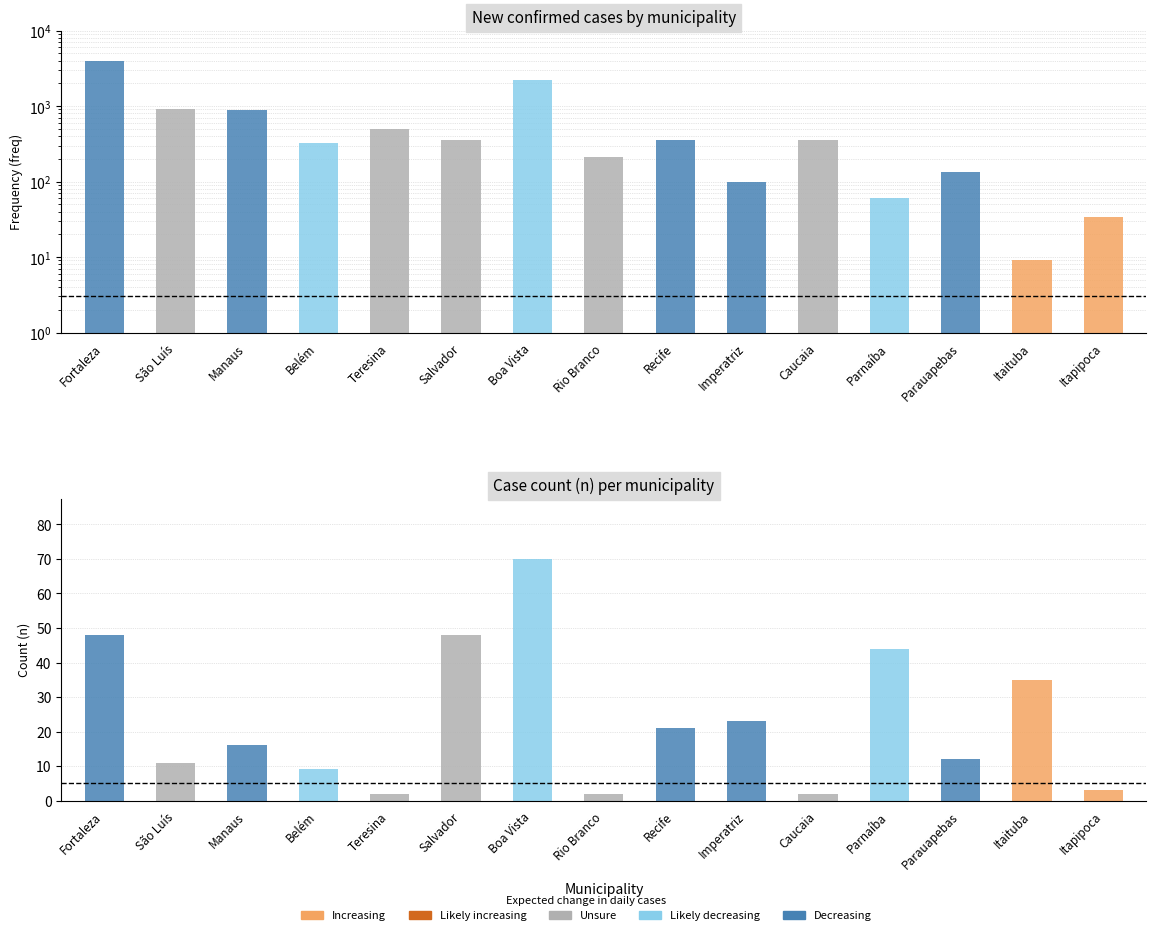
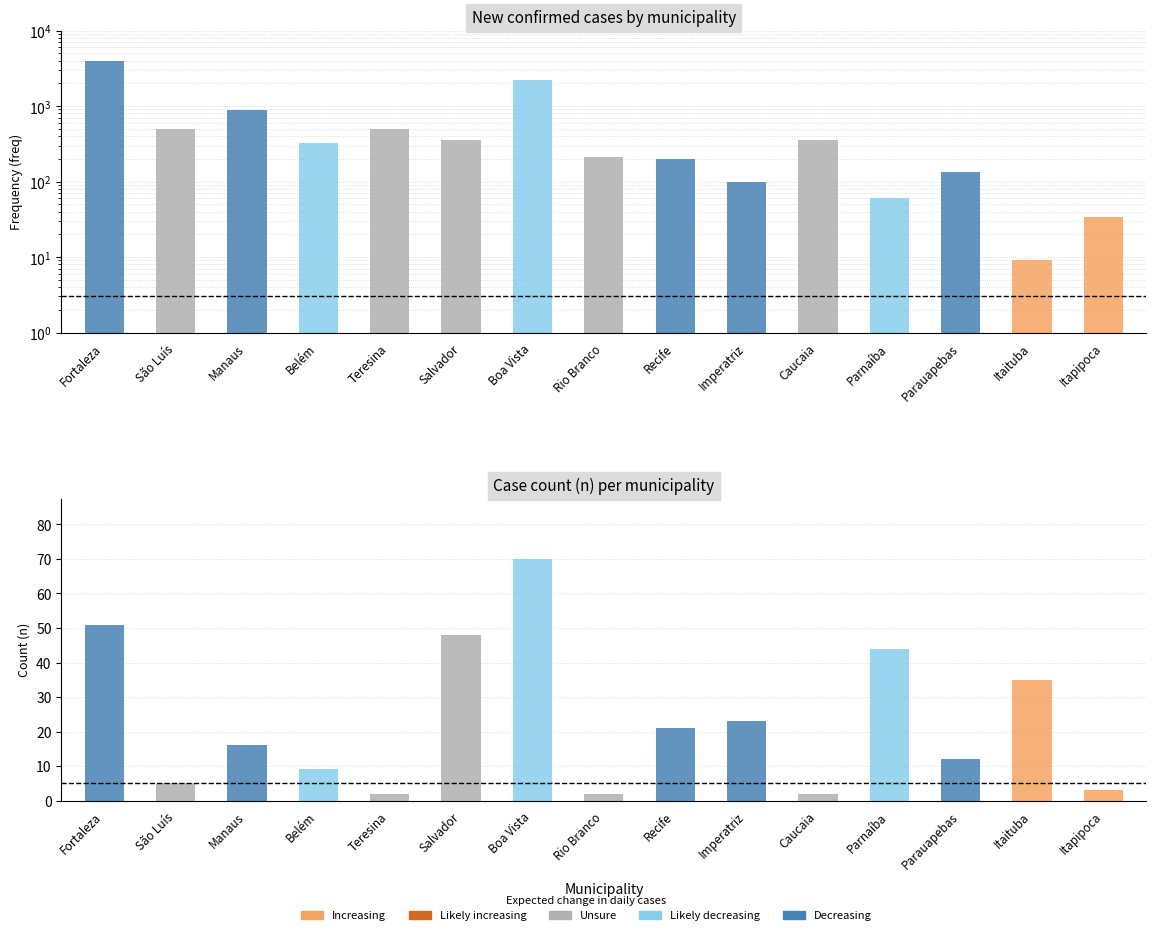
  {
    "New confirmed cases by municipality": {
      "Fortaleza": 4000,
-     "São Luís": 900,
+     "São Luís": 500,
      "Manaus": 900,
      "Belém": 320,
      "Teresina": 500,
      "Salvador": 400,
      "Boa Vista": 2200,
      "Rio Branco": 210,
-     "Recife": 400,
+     "Recife": 200,
      "Imperatriz": 100,
      "Caucaia": 400,
      "Parnaíba": 60,
      "Parauapebas": 130,
      "Itaituba": 9,
      "Itapipoca": 30
    },
    "Case count (n) per municipality": {
-     "Fortaleza": 48,
-     "São Luís": 11,
+     "Fortaleza": 51,
+     "São Luís": 5,
      "Manaus": 16,
      "Belém": 9,
      "Teresina": 2,
      "Salvador": 48,
      "Boa Vista": 70,
      "Rio Branco": 2,
      "Recife": 21,
      "Imperatriz": 23,
      "Caucaia": 2,
      "Parnaíba": 44,
      "Parauapebas": 12,
      "Itaituba": 35,
      "Itapipoca": 3
    }
  }
